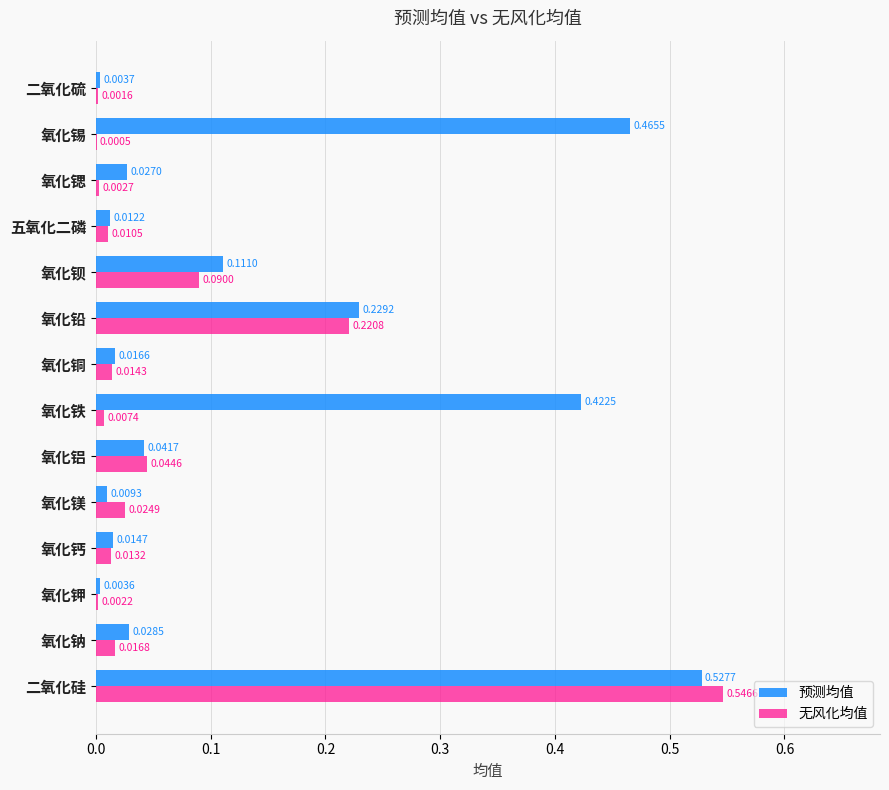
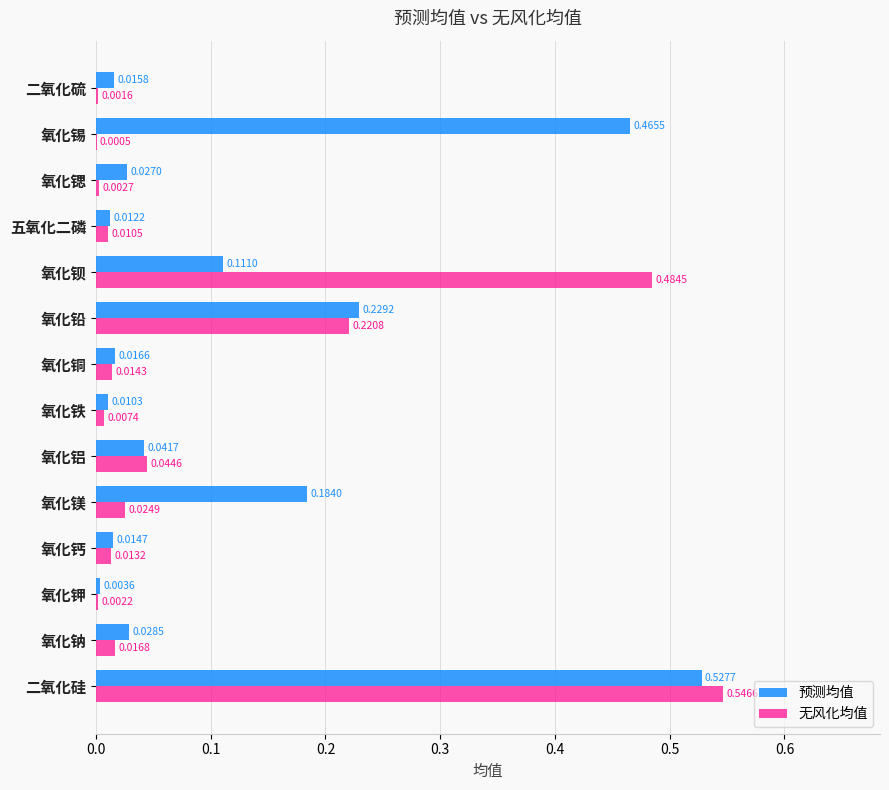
  {
    "预测均值": {
-     "二氧化硫": 0.0037,
+     "二氧化硫": 0.0158,
      "氧化锡": 0.4655,
      "氧化锶": 0.0270,
      "五氧化二磷": 0.0122,
      "氧化钡": 0.1110,
      "氧化铅": 0.2292,
      "氧化铜": 0.0166,
-     "氧化铁": 0.4225,
+     "氧化铁": 0.0103,
      "氧化铝": 0.0417,
-     "氧化镁": 0.0093,
+     "氧化镁": 0.1840,
      "氧化钙": 0.0147,
      "氧化钾": 0.0036,
      "氧化钠": 0.0285,
      "二氧化硅": 0.5277
    },
    "无风化均值": {
      "二氧化硫": 0.0016,
      "氧化锡": 0.0005,
      "氧化锶": 0.0027,
      "五氧化二磷": 0.0105,
-     "氧化钡": 0.0900,
+     "氧化钡": 0.4845,
      "氧化铅": 0.2208,
      "氧化铜": 0.0143,
      "氧化铁": 0.0074,
      "氧化铝": 0.0446,
      "氧化镁": 0.0249,
      "氧化钙": 0.0132,
      "氧化钾": 0.0022,
      "氧化钠": 0.0168
    }
  }
